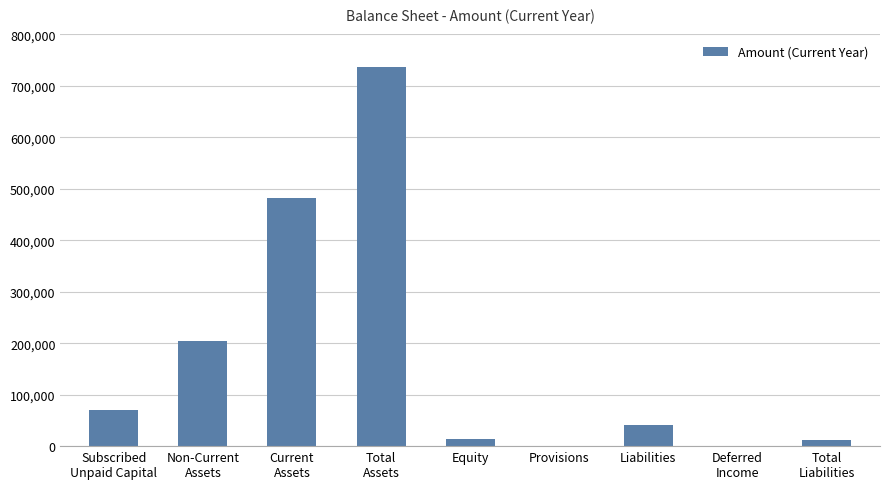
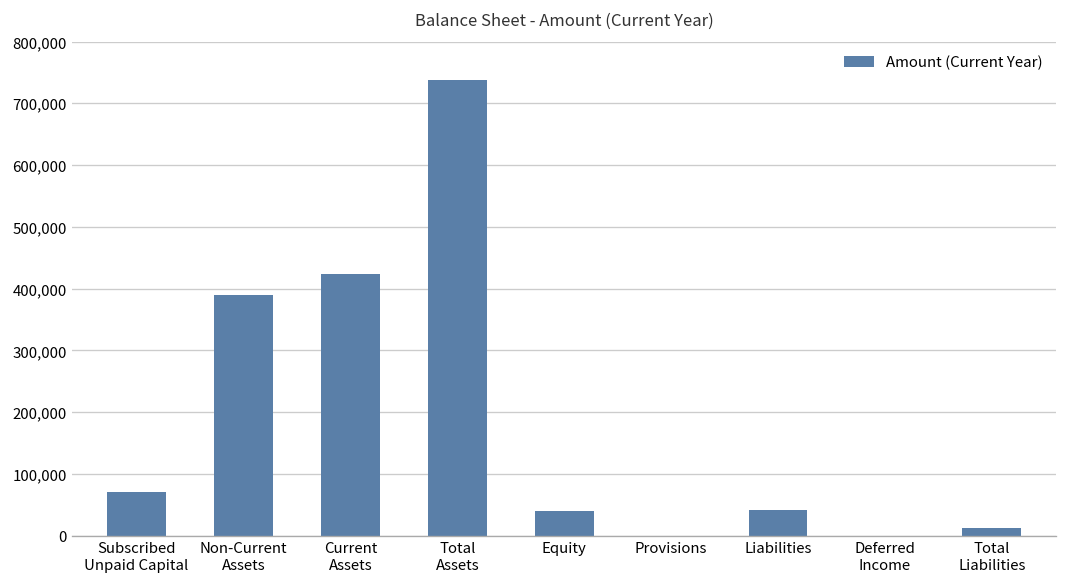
  {
    "Subscribed Unpaid Capital": "70,000",
-   "Non-Current Assets": "200,000",
-   "Current Assets": "480,000",
+   "Non-Current Assets": "390,000",
+   "Current Assets": "420,000",
    "Total Assets": "740,000",
-   "Equity": "10,000",
+   "Equity": "40,000",
    "Provisions": "0",
    "Liabilities": "40,000",
    "Deferred Income": "0",
    "Total Liabilities": "10,000"
  }
